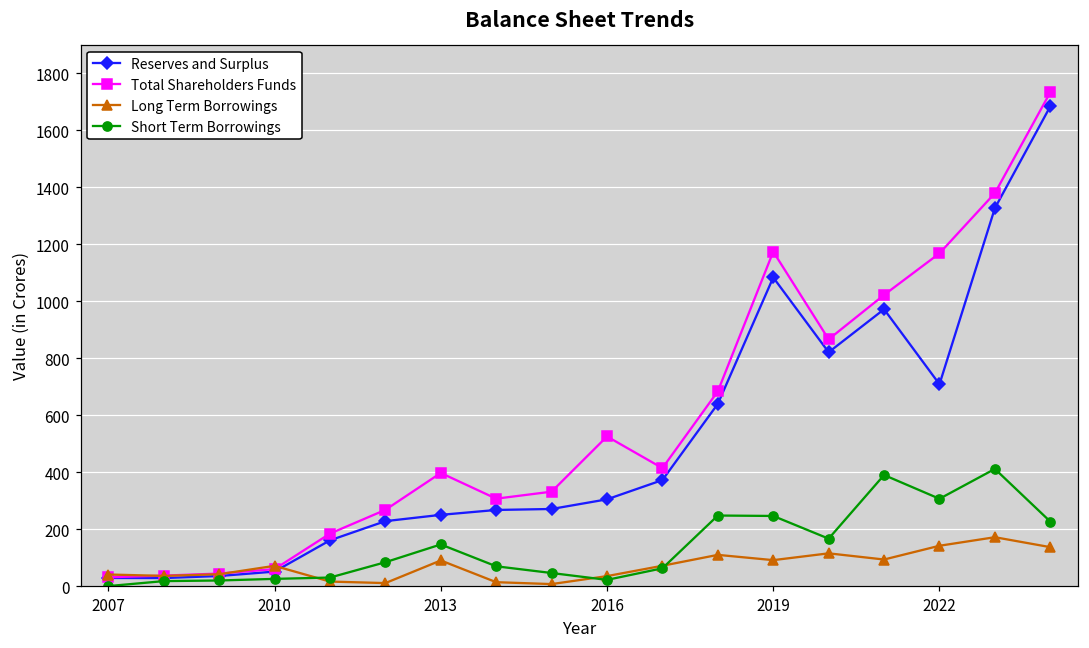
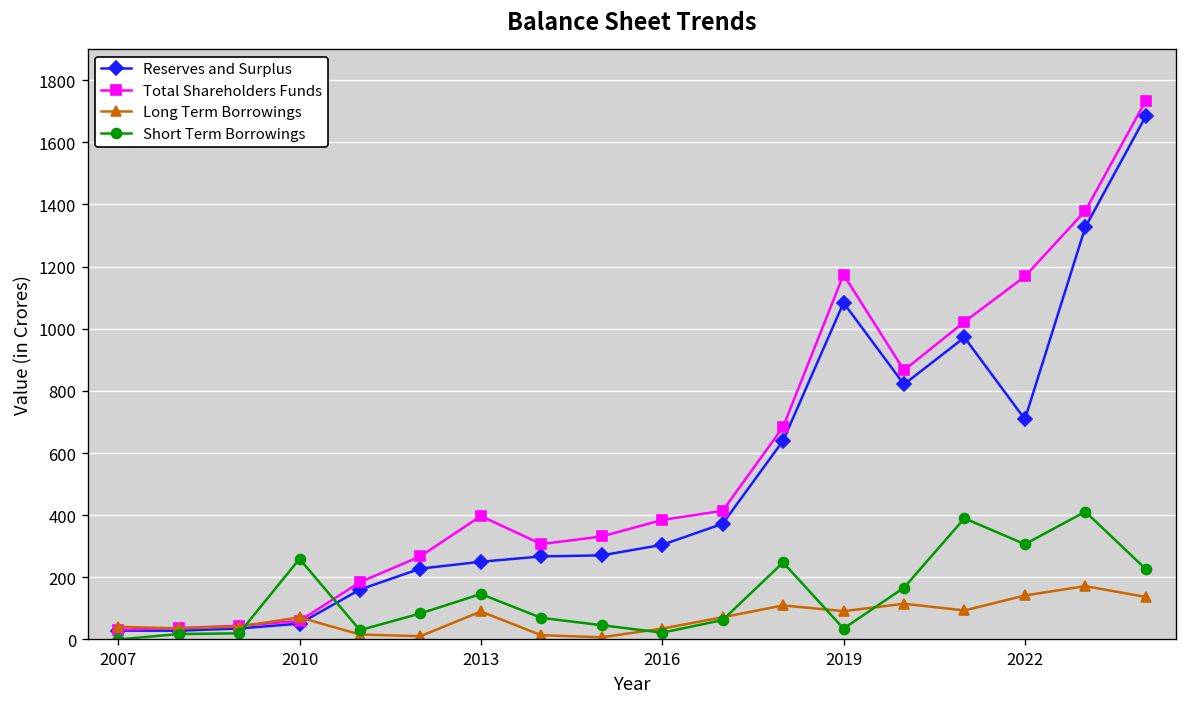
  {
    "Reserves and Surplus": {
      "2013": 250,
      "2016": 300,
      "2019": 1080,
      "2022": 710
    },
    "Total Shareholders Funds": {
      "2013": 400,
-     "2016": 530,
+     "2016": 380,
      "2019": 1170,
      "2022": 1170
    },
    "Long Term Borrowings": {
      "2010": 70,
      "2013": 90,
      "2016": 40,
      "2019": 90,
      "2022": 140
    },
    "Short Term Borrowings": {
      "2007": 0,
-     "2010": 30,
+     "2010": 260,
      "2013": 150,
      "2016": 20,
-     "2019": 250,
+     "2019": 40,
      "2022": 310
    }
  }
